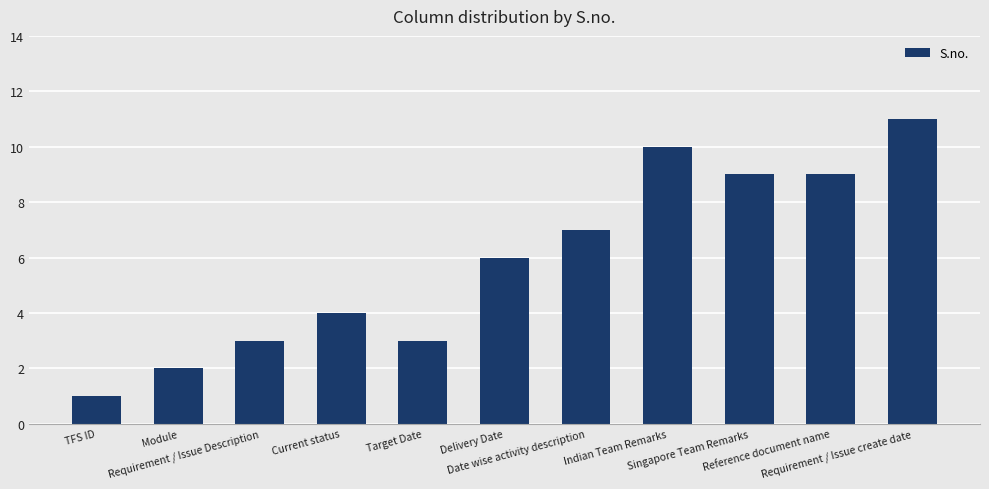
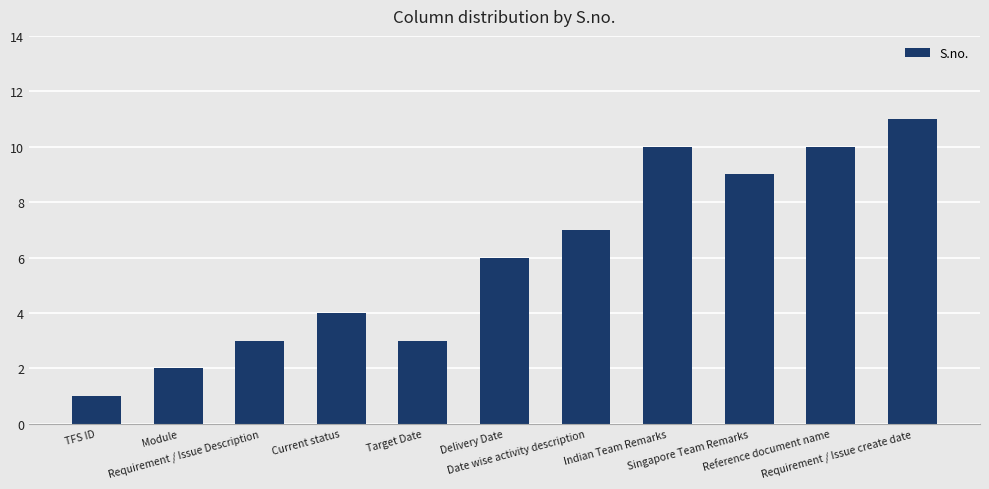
  {
    "TFS ID": 1,
    "Module": 2,
    "Requirement / Issue Description": 3,
    "Current status": 4,
    "Target Date": 3,
    "Delivery Date": 6,
    "Date wise activity description": 7,
    "Indian Team Remarks": 10,
    "Singapore Team Remarks": 9,
-   "Reference document name": 9,
+   "Reference document name": 10,
    "Requirement / Issue create date": 11
  }
